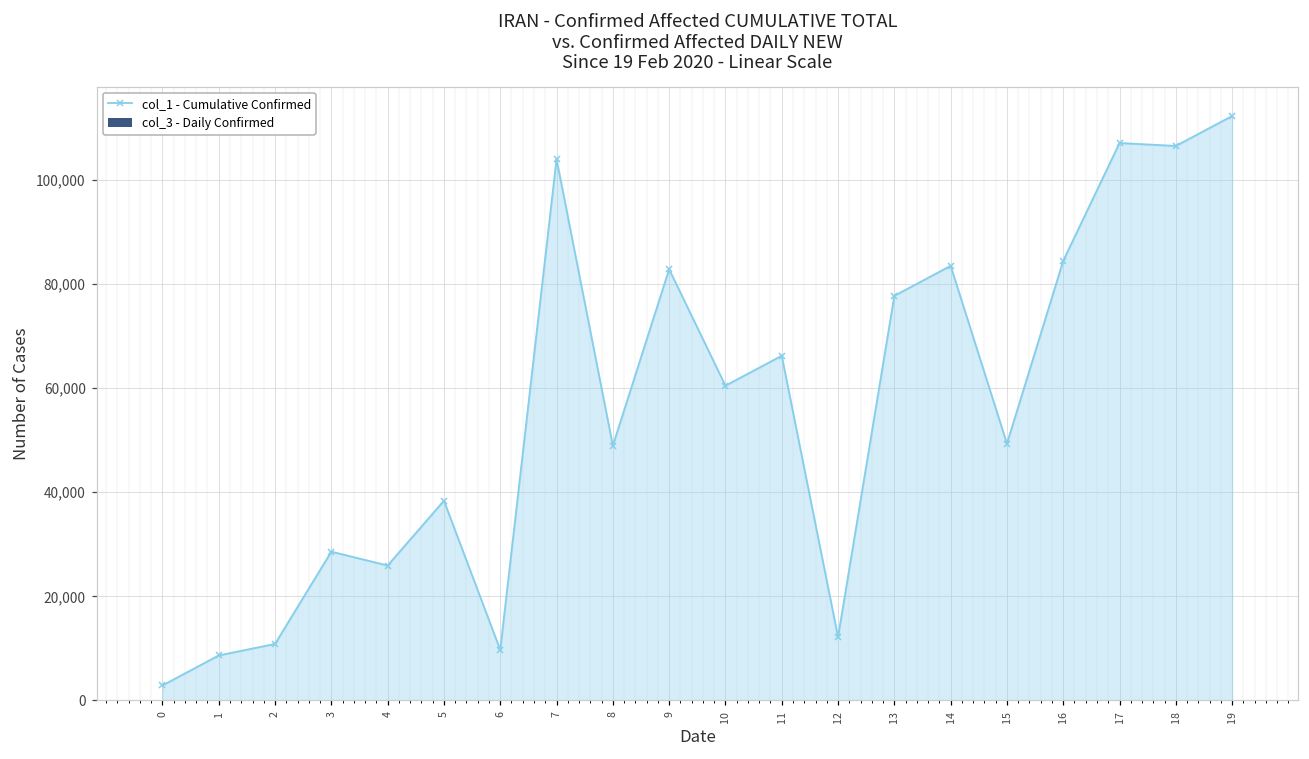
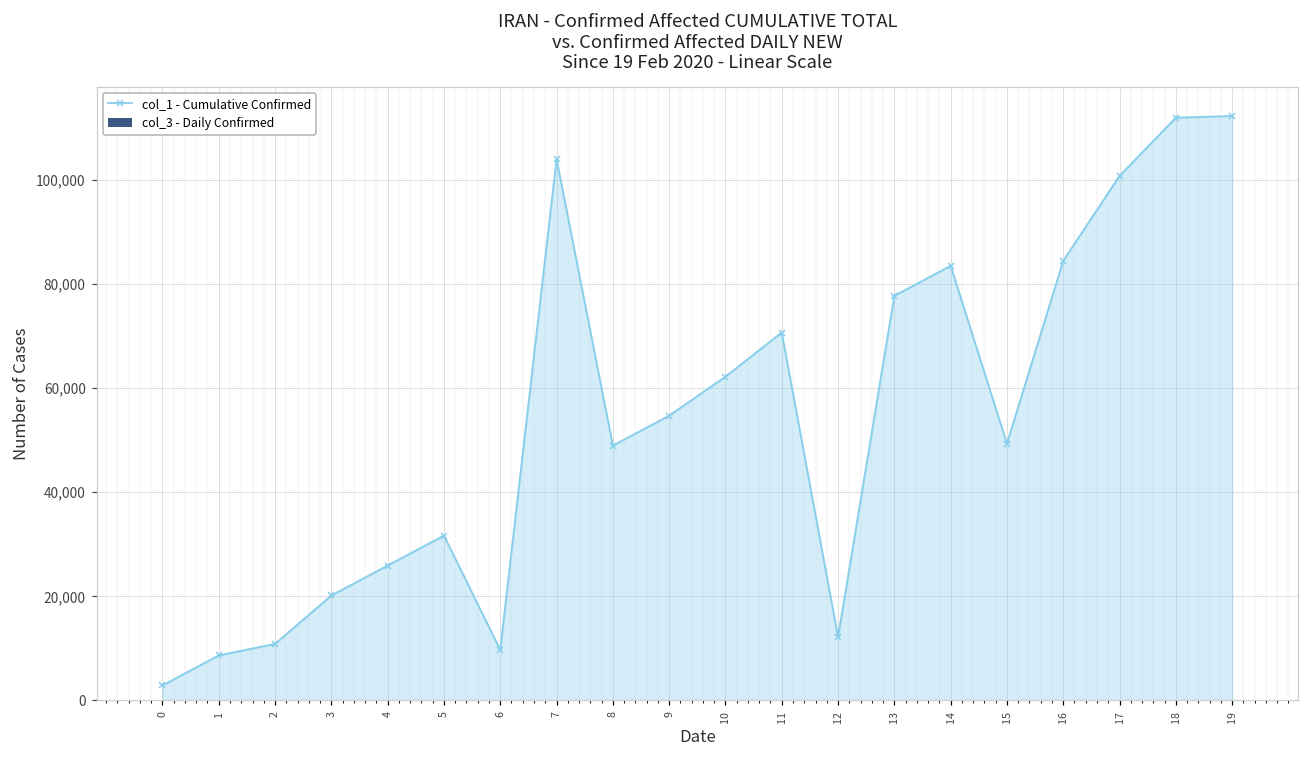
  {
    "col_1 - Cumulative Confirmed": {
      "0": "3,000",
      "1": "9,000",
      "2": "11,000",
-     "3": "29,000",
+     "3": "20,000",
      "4": "26,000",
-     "5": "38,000",
+     "5": "32,000",
      "6": "10,000",
      "7": "104,000",
      "8": "49,000",
-     "9": "83,000",
-     "10": "60,000",
-     "11": "66,000",
+     "9": "55,000",
+     "10": "62,000",
+     "11": "71,000",
      "12": "12,000",
      "13": "78,000",
      "14": "83,000",
      "15": "49,000",
      "16": "84,000",
-     "17": "107,000",
-     "18": "107,000",
+     "17": "101,000",
+     "18": "112,000",
      "19": "112,000"
    },
    "col_3 - Daily Confirmed": {
      "0": "0",
      "1": "0",
      "2": "0",
      "3": "0",
      "4": "0",
      "5": "0",
      "6": "0",
      "7": "0",
      "8": "0",
      "9": "0",
      "10": "0",
      "11": "0",
      "12": "0",
      "13": "0",
      "14": "0",
      "15": "0",
      "16": "0",
      "17": "0",
      "18": "0",
      "19": "0"
    }
  }
